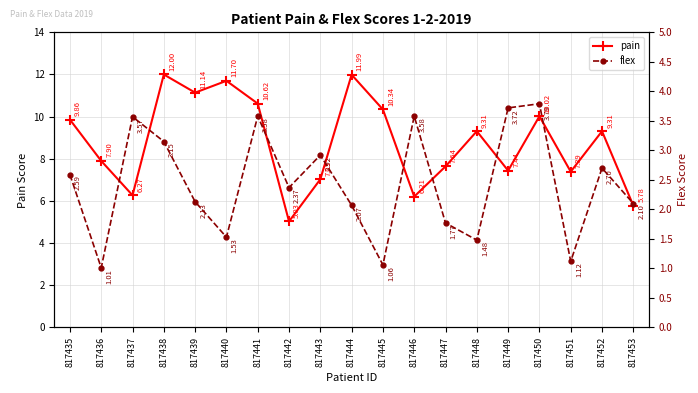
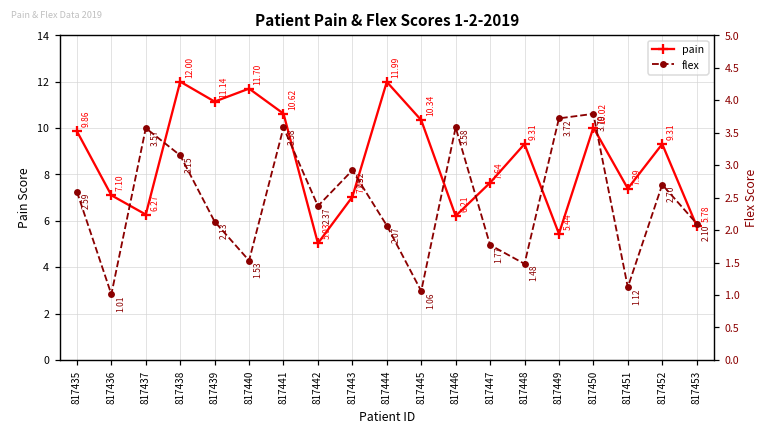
  {
    "pain": {
      "817435": 9.86,
-     "817436": 7.90,
+     "817436": 7.10,
      "817437": 6.27,
      "817438": 12.00,
      "817439": 11.14,
      "817440": 11.70,
      "817441": 10.62,
      "817442": 5.03,
      "817444": 11.99,
      "817445": 10.34,
      "817446": 6.21,
      "817447": 7.64,
      "817448": 9.31,
-     "817449": 7.44,
+     "817449": 5.44,
      "817451": 7.39,
      "817452": 9.31,
      "817453": 5.78
    },
    "flex": {
      "817435": 2.59,
      "817436": 1.01,
      "817437": 3.57,
      "817438": 3.15,
      "817439": 2.13,
      "817440": 1.53,
      "817441": 3.58,
      "817442": 2.37,
      "817444": 2.07,
      "817445": 1.06,
      "817446": 3.58,
      "817447": 1.77,
      "817448": 1.48,
      "817449": 3.72,
      "817451": 1.12,
      "817452": 2.70,
      "817453": 2.10
    }
  }
